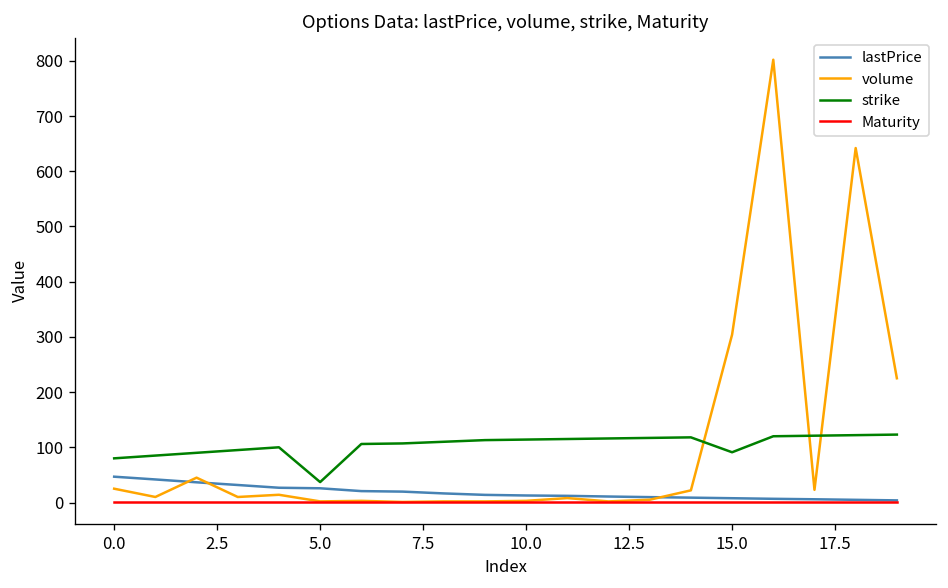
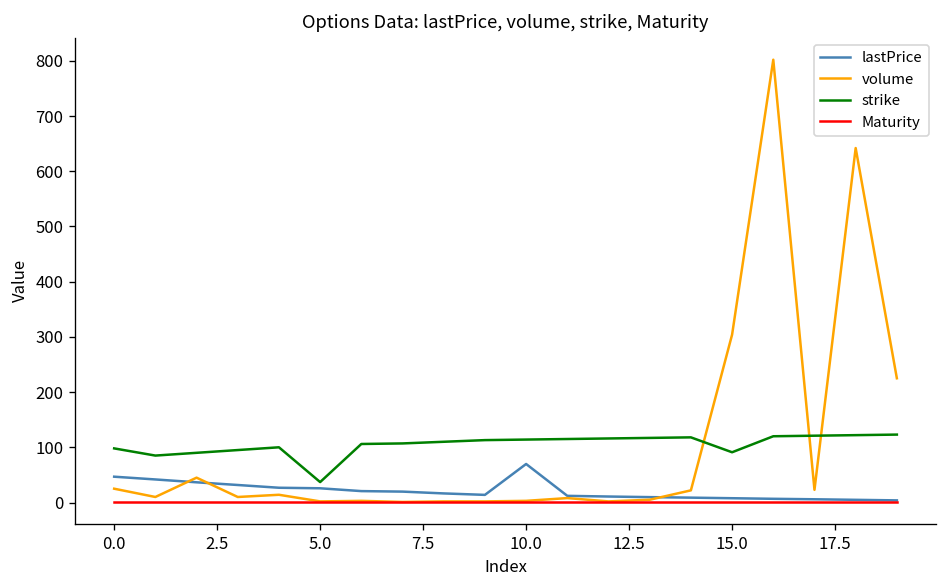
  {
    "lastPrice": {
      "0.0": 50,
      "5.0": 30,
-     "10.0": 10,
+     "10.0": 70,
      "15.0": 10
    },
    "volume": {
      "0.0": 30,
      "15.0": 300
    },
    "strike": {
-     "0.0": 80,
+     "0.0": 100,
      "5.0": 40,
      "10.0": 110,
      "15.0": 90
    },
    "Maturity": {
      "0.0": 0,
      "15.0": 0
    }
  }
